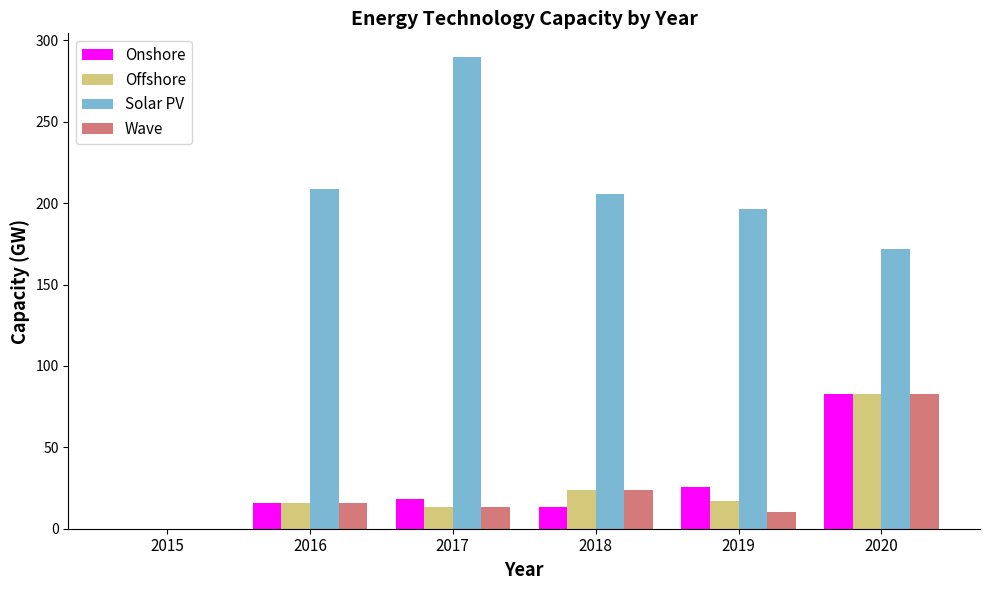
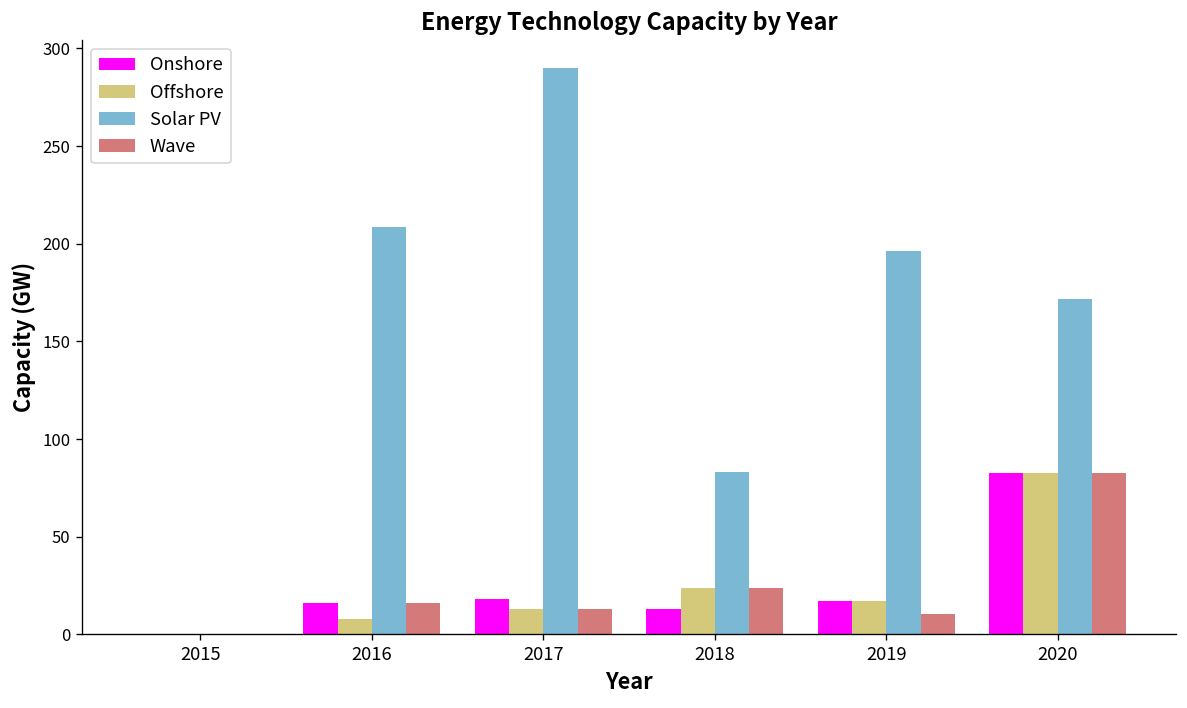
  {
    "Onshore": {
      "2015": 0,
      "2016": 16,
      "2017": 18,
      "2018": 13,
-     "2019": 26,
+     "2019": 17,
      "2020": 82
    },
    "Offshore": {
      "2015": 0,
-     "2016": 16,
+     "2016": 8,
      "2017": 13,
      "2018": 24,
      "2019": 17,
      "2020": 82
    },
    "Solar PV": {
      "2015": 0,
      "2016": 209,
      "2017": 290,
-     "2018": 205,
+     "2018": 83,
      "2019": 196,
      "2020": 172
    },
    "Wave": {
      "2015": 0,
      "2016": 16,
      "2017": 13,
      "2018": 24,
      "2019": 10,
      "2020": 82
    }
  }
